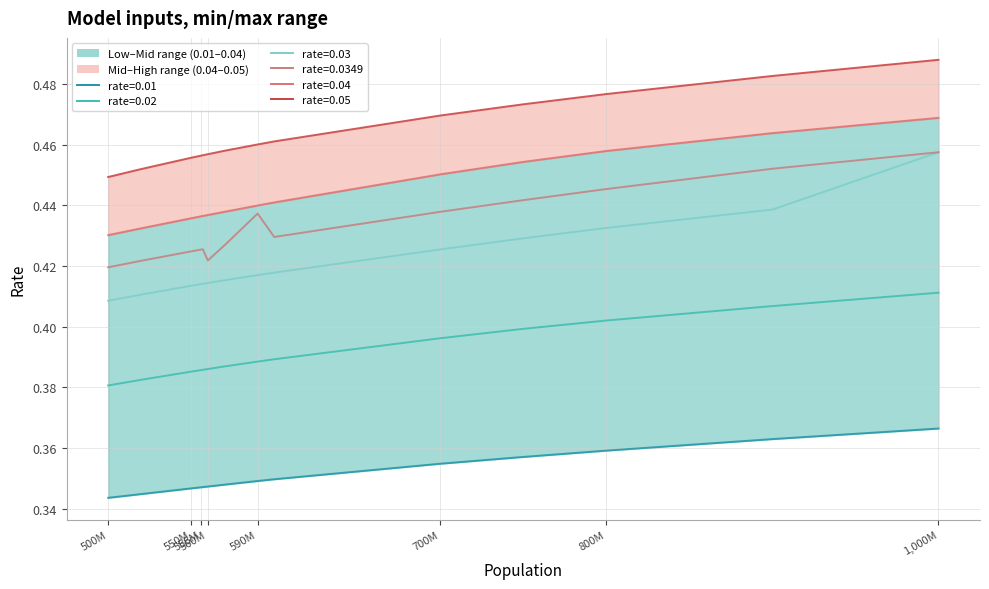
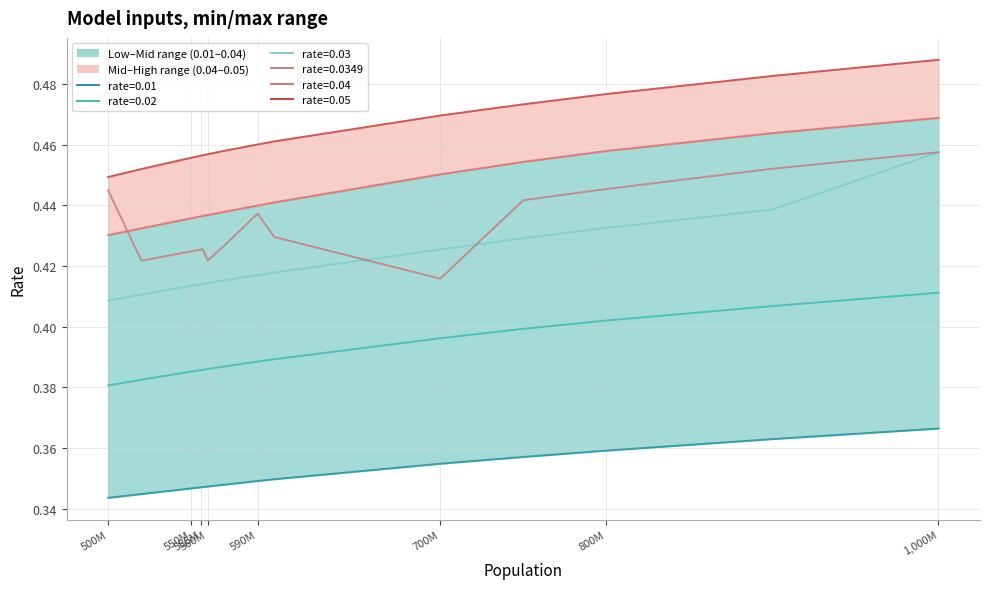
  {
    "rate=0.0349": {
-     "500M": 0.420,
+     "500M": 0.445,
      "550M": 0.425,
      "556M": 0.425,
      "560M": 0.422,
      "590M": 0.437,
-     "700M": 0.438,
+     "700M": 0.416,
      "800M": 0.445
    }
  }
